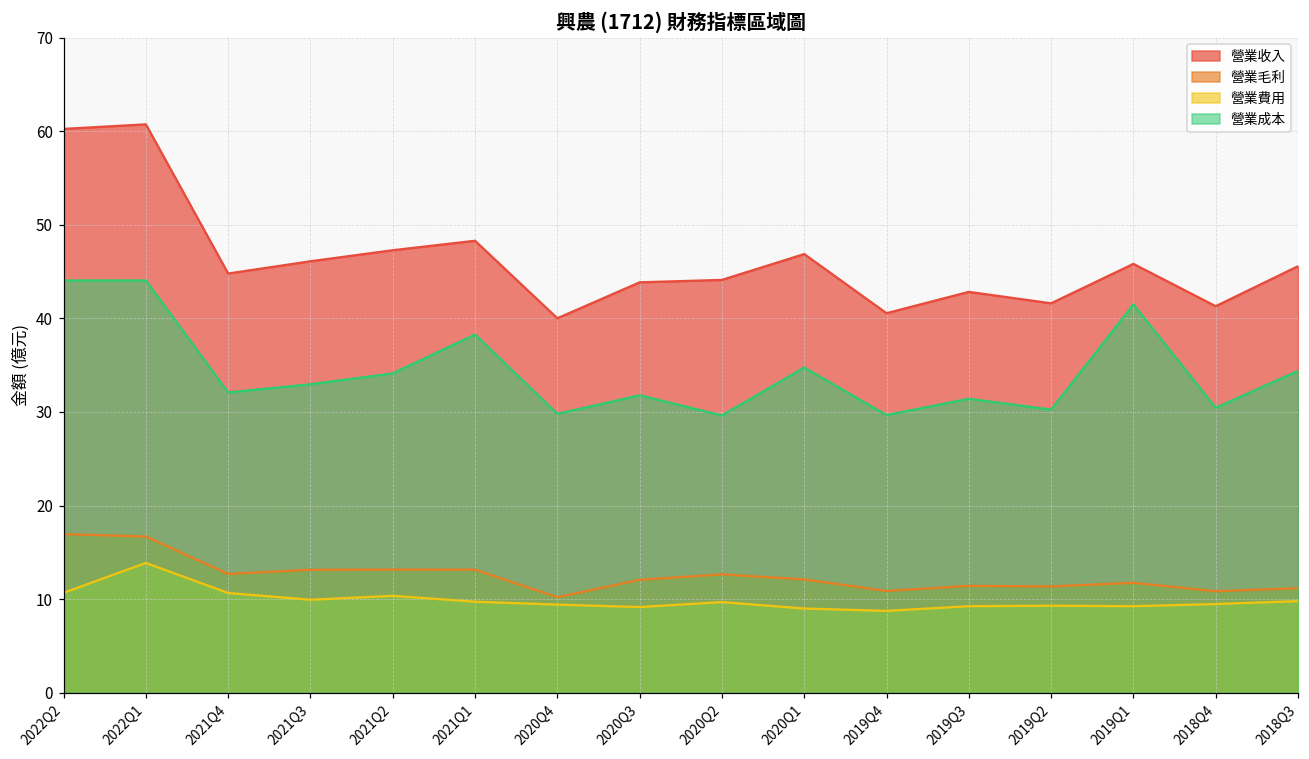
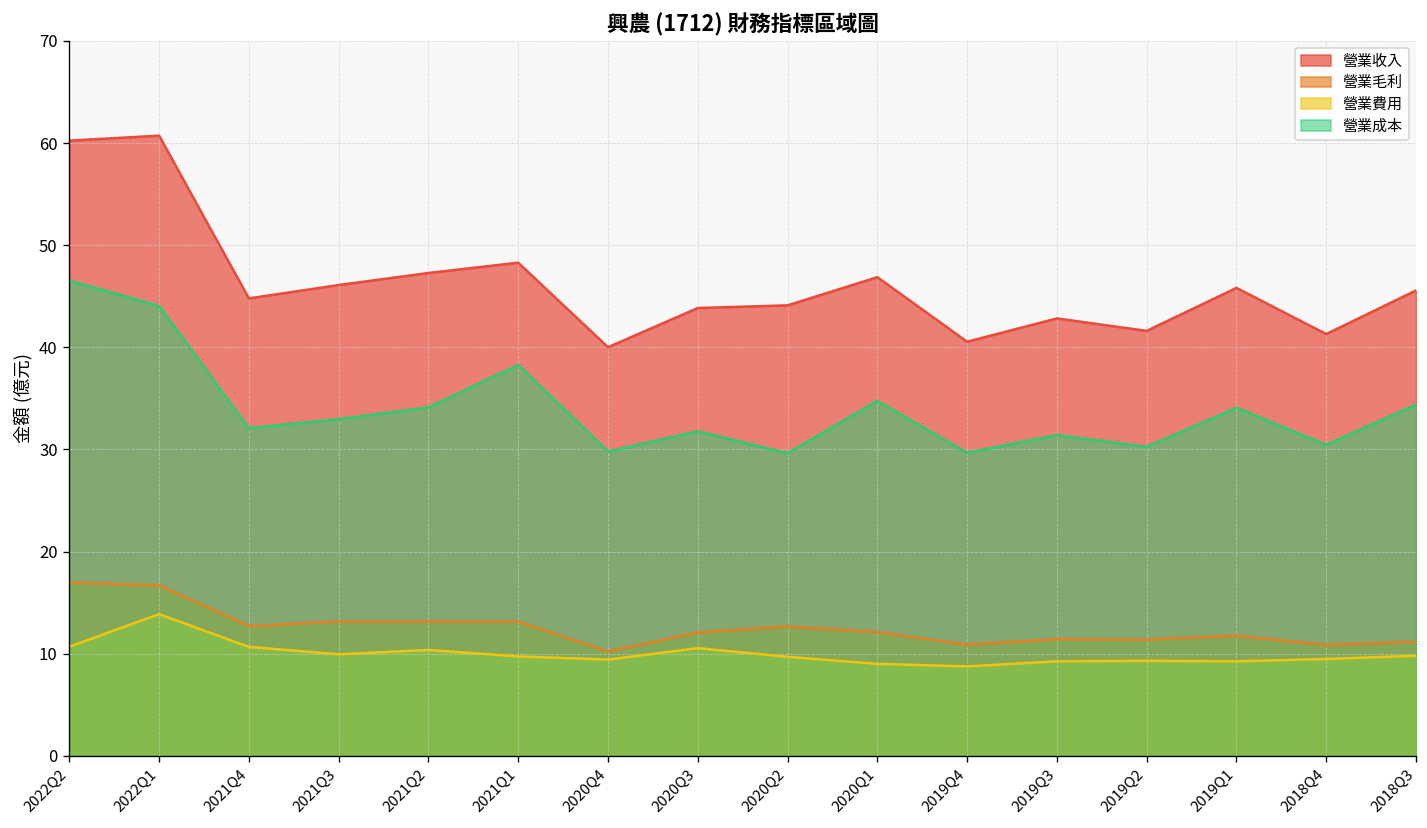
  {
    "營業費用": {
      "2022Q2": 11,
      "2022Q1": 14,
      "2021Q4": 11,
      "2021Q3": 10,
      "2021Q2": 10,
      "2021Q1": 10,
      "2020Q4": 9,
-     "2020Q3": 9,
+     "2020Q3": 11,
      "2020Q2": 10,
      "2020Q1": 9,
      "2019Q4": 9,
      "2019Q3": 9,
      "2019Q2": 9,
      "2019Q1": 9,
      "2018Q4": 9,
      "2018Q3": 10
    },
    "營業成本": {
-     "2022Q2": 44,
+     "2022Q2": 47,
      "2022Q1": 44,
      "2021Q4": 32,
      "2021Q3": 33,
      "2021Q2": 34,
      "2021Q1": 38,
      "2020Q4": 30,
      "2020Q3": 32,
      "2020Q2": 30,
      "2020Q1": 35,
      "2019Q4": 30,
      "2019Q3": 31,
      "2019Q2": 30,
-     "2019Q1": 41,
+     "2019Q1": 34,
      "2018Q4": 30,
      "2018Q3": 34
    }
  }
